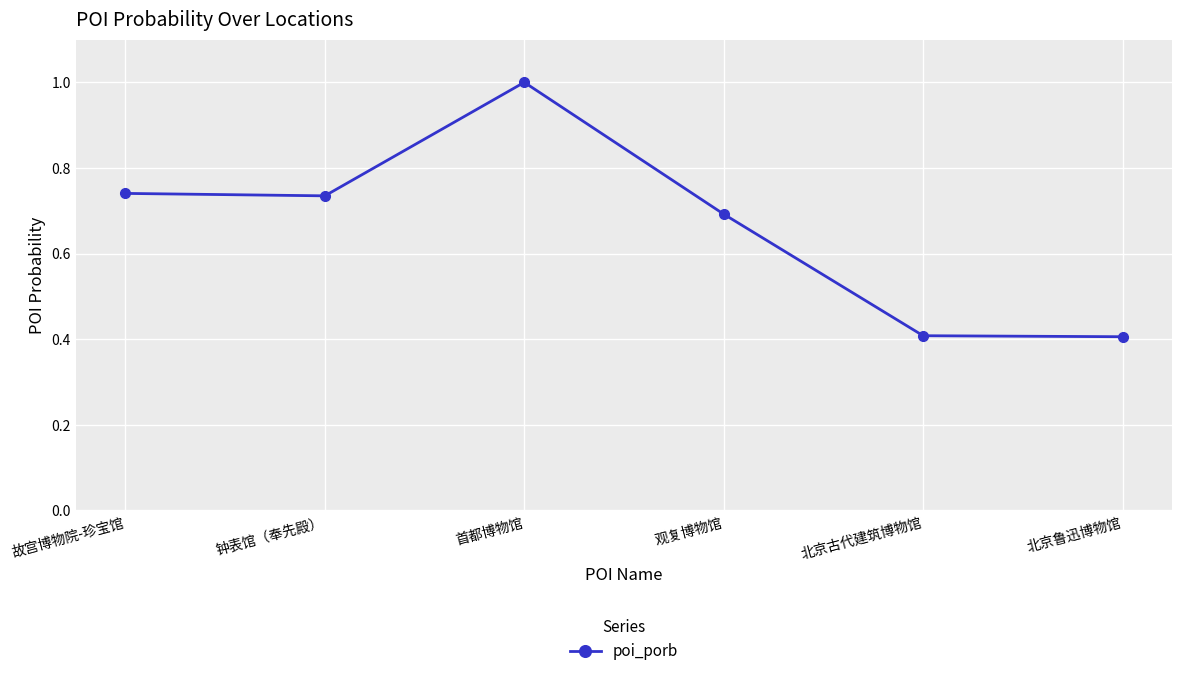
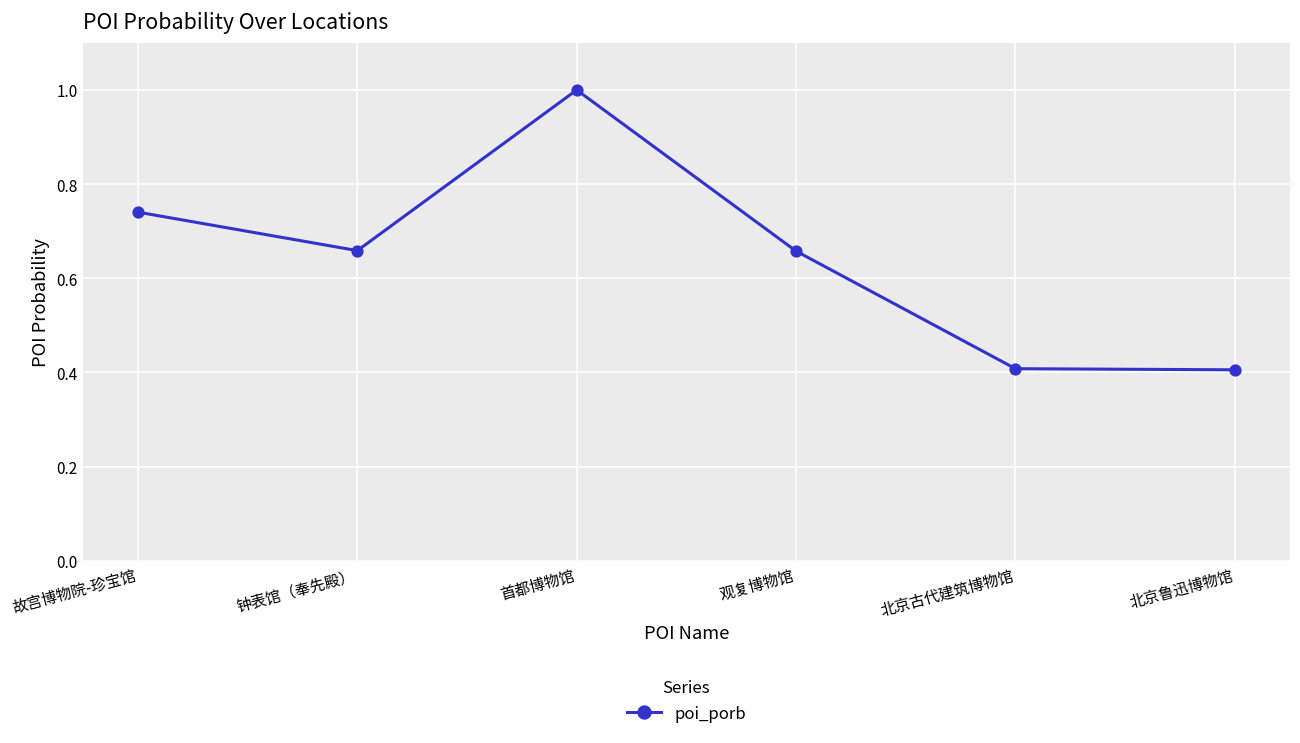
  {
    "故宫博物院-珍宝馆": 0.74,
-   "钟表馆（奉先殿）": 0.73,
+   "钟表馆（奉先殿）": 0.66,
    "首都博物馆": 1.00,
-   "观复博物馆": 0.69,
+   "观复博物馆": 0.66,
    "北京古代建筑博物馆": 0.41,
    "北京鲁迅博物馆": 0.41
  }
